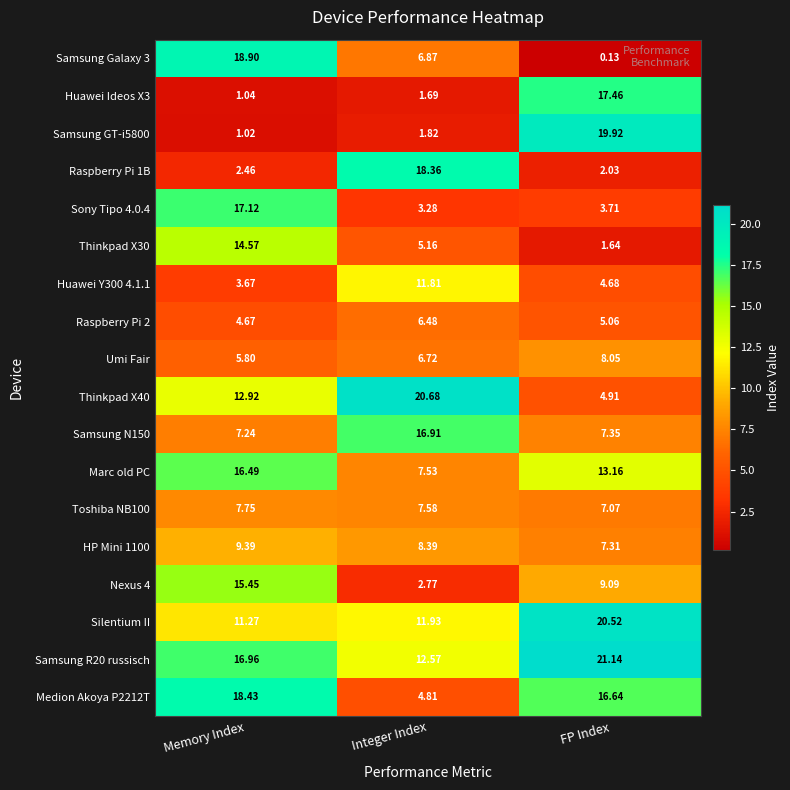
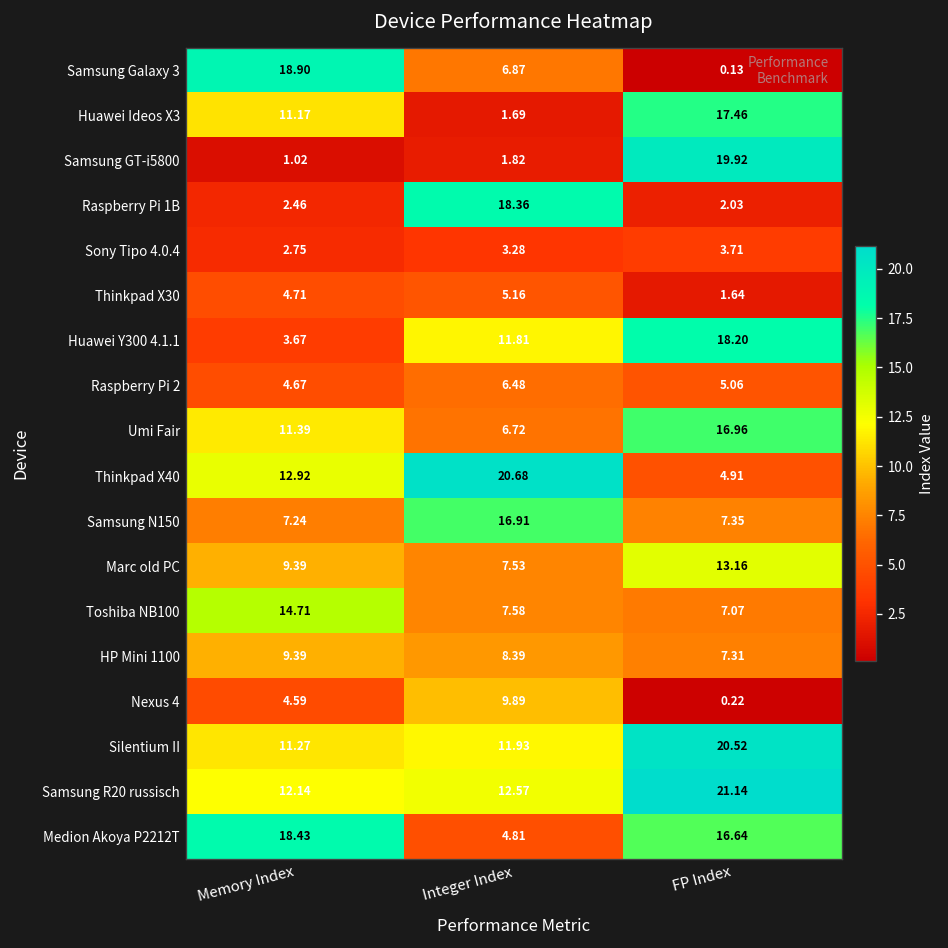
  {
    "Samsung Galaxy 3": {
      "Memory Index": 18.90,
      "Integer Index": 6.87
    },
    "Huawei Ideos X3": {
-     "Memory Index": 1.04,
+     "Memory Index": 11.17,
      "Integer Index": 1.69,
      "FP Index": 17.46
    },
    "Samsung GT-i5800": {
      "Memory Index": 1.02,
      "Integer Index": 1.82,
      "FP Index": 19.92
    },
    "Raspberry Pi 1B": {
      "Memory Index": 2.46,
      "Integer Index": 18.36,
      "FP Index": 2.03
    },
    "Sony Tipo 4.0.4": {
-     "Memory Index": 17.12,
+     "Memory Index": 2.75,
      "Integer Index": 3.28,
      "FP Index": 3.71
    },
    "Thinkpad X30": {
-     "Memory Index": 14.57,
+     "Memory Index": 4.71,
      "Integer Index": 5.16,
      "FP Index": 1.64
    },
    "Huawei Y300 4.1.1": {
      "Memory Index": 3.67,
      "Integer Index": 11.81,
-     "FP Index": 4.68
+     "FP Index": 18.20
    },
    "Raspberry Pi 2": {
      "Memory Index": 4.67,
      "Integer Index": 6.48,
      "FP Index": 5.06
    },
    "Umi Fair": {
-     "Memory Index": 5.80,
+     "Memory Index": 11.39,
      "Integer Index": 6.72,
-     "FP Index": 8.05
+     "FP Index": 16.96
    },
    "Thinkpad X40": {
      "Memory Index": 12.92,
      "Integer Index": 20.68,
      "FP Index": 4.91
    },
    "Samsung N150": {
      "Memory Index": 7.24,
      "Integer Index": 16.91,
      "FP Index": 7.35
    },
    "Marc old PC": {
-     "Memory Index": 16.49,
+     "Memory Index": 9.39,
      "Integer Index": 7.53,
      "FP Index": 13.16
    },
    "Toshiba NB100": {
-     "Memory Index": 7.75,
+     "Memory Index": 14.71,
      "Integer Index": 7.58,
      "FP Index": 7.07
    },
    "HP Mini 1100": {
      "Memory Index": 9.39,
      "Integer Index": 8.39,
      "FP Index": 7.31
    },
    "Nexus 4": {
-     "Memory Index": 15.45,
-     "Integer Index": 2.77,
-     "FP Index": 9.09
+     "Memory Index": 4.59,
+     "Integer Index": 9.89,
+     "FP Index": 0.22
    },
    "Silentium II": {
      "Memory Index": 11.27,
      "Integer Index": 11.93,
      "FP Index": 20.52
    },
    "Samsung R20 russisch": {
-     "Memory Index": 16.96,
+     "Memory Index": 12.14,
      "Integer Index": 12.57,
      "FP Index": 21.14
    },
    "Medion Akoya P2212T": {
      "Memory Index": 18.43,
      "Integer Index": 4.81,
      "FP Index": 16.64
    }
  }
